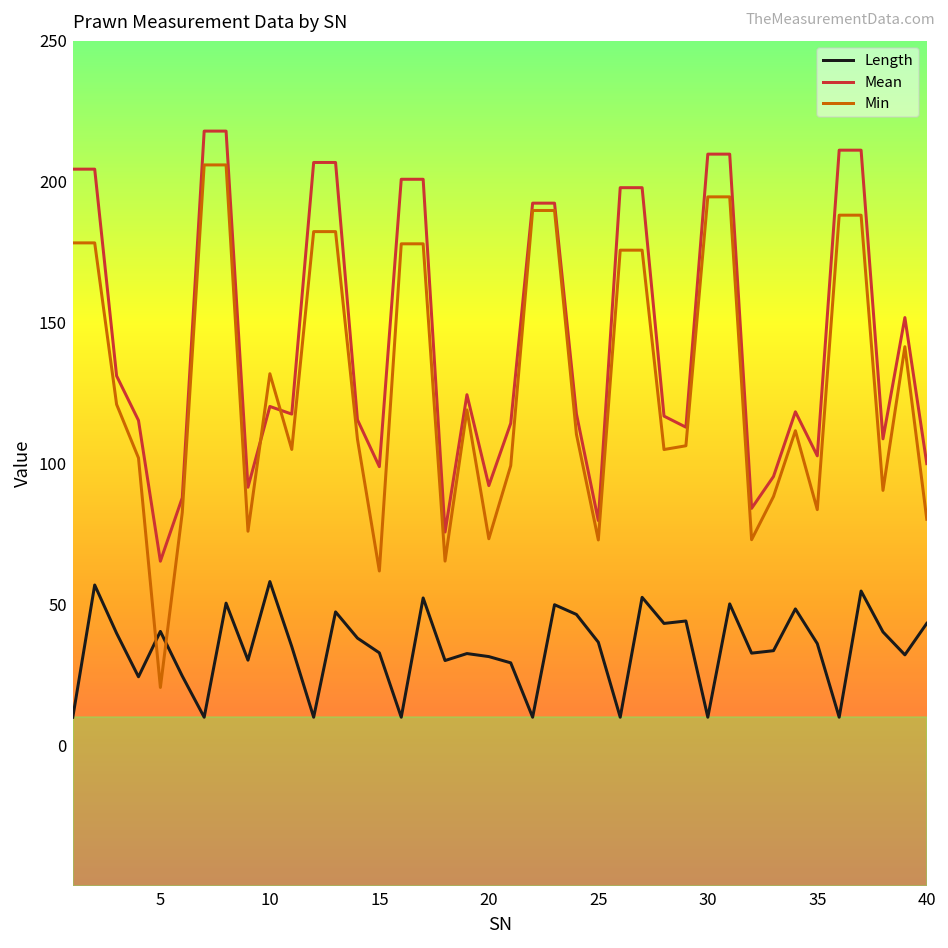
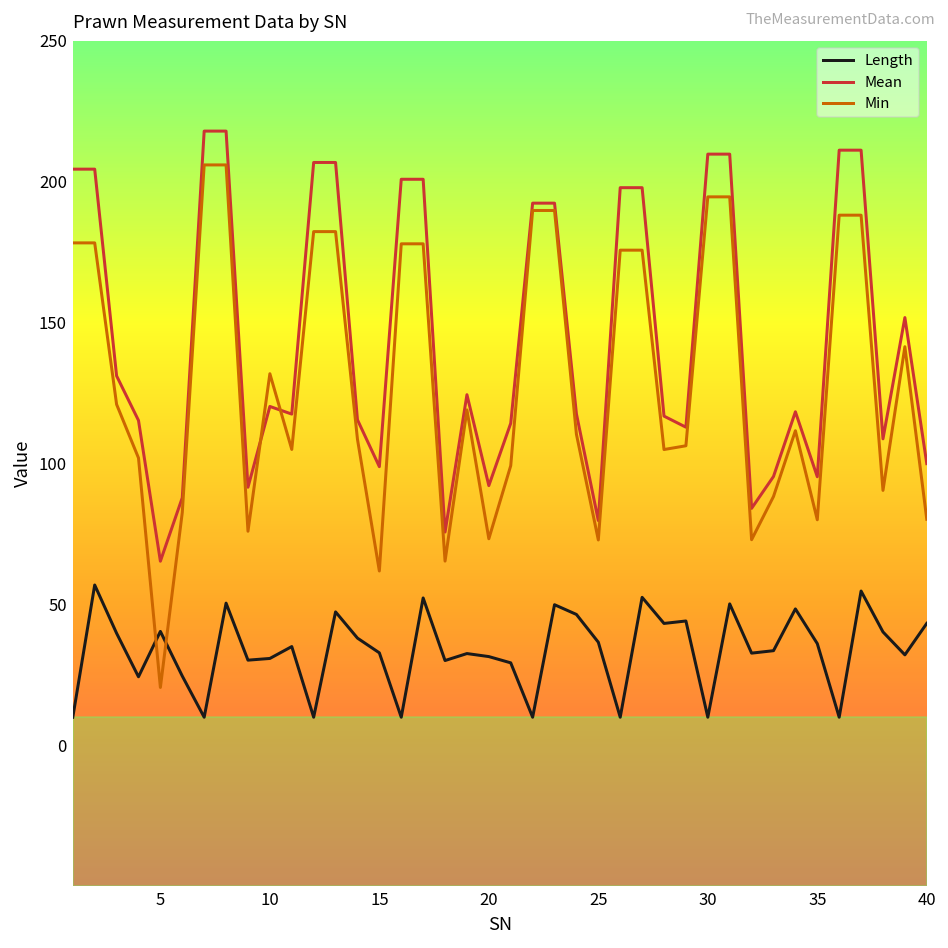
  {
    "Length": {
      "5": 40,
-     "10": 58,
+     "10": 31,
      "15": 33,
      "20": 32,
      "25": 37,
      "30": 10,
      "35": 36,
      "40": 43
    },
    "Mean": {
      "5": 65,
      "10": 120,
      "15": 99,
      "20": 92,
      "25": 80,
      "30": 210,
-     "35": 103,
+     "35": 95,
      "40": 100
    },
    "Min": {
      "5": 21,
      "10": 132,
      "15": 62,
      "20": 73,
      "25": 73,
      "30": 195,
-     "35": 84,
+     "35": 80,
      "40": 80
    }
  }
